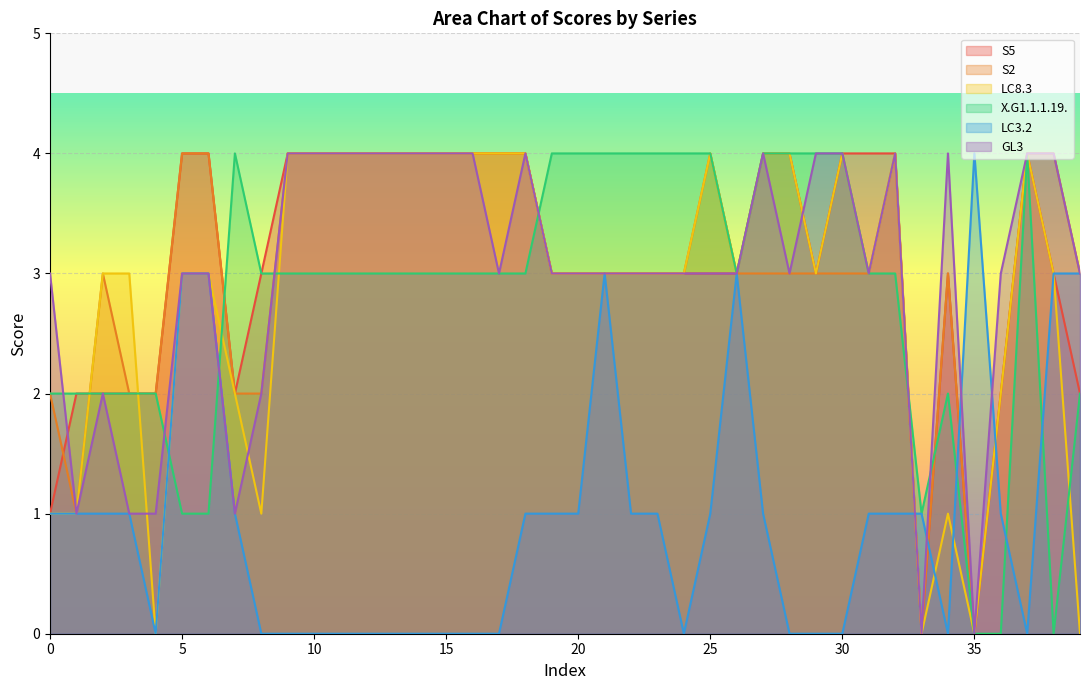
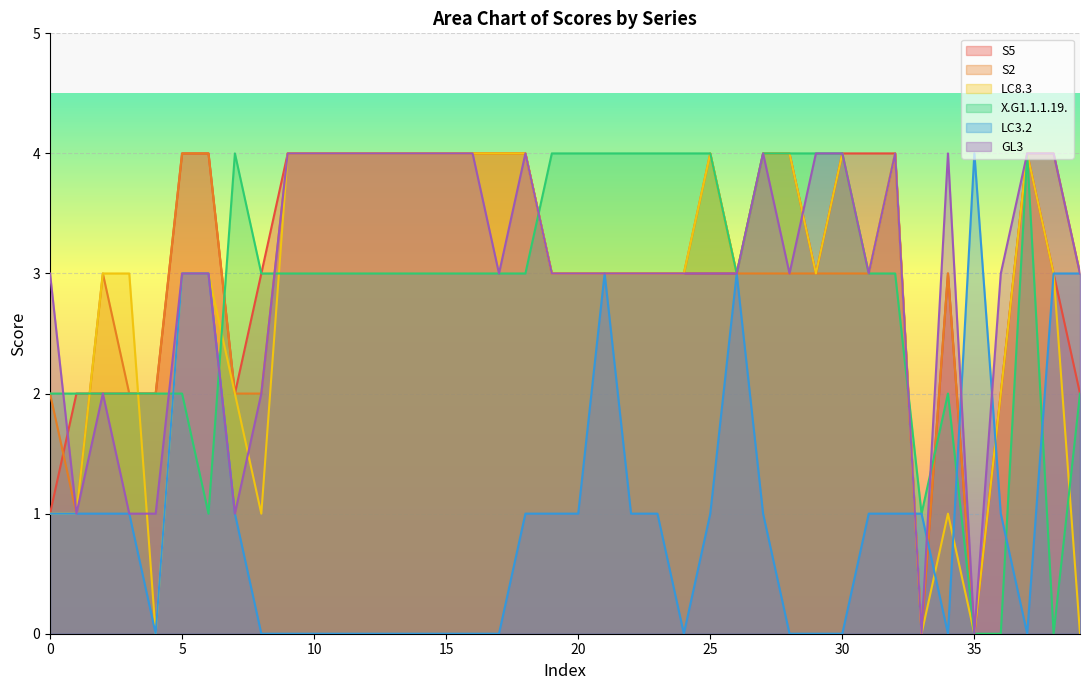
  {
    "X.G1.1.1.19.": {
-     "5": 1,
+     "5": 2,
      "10": 3,
      "15": 3,
      "20": 4
    },
    "LC3.2": {
      "10": 0,
      "15": 0,
      "20": 1,
      "25": 1,
      "30": 0
    },
    "GL3": {
      "0": 3
    }
  }
